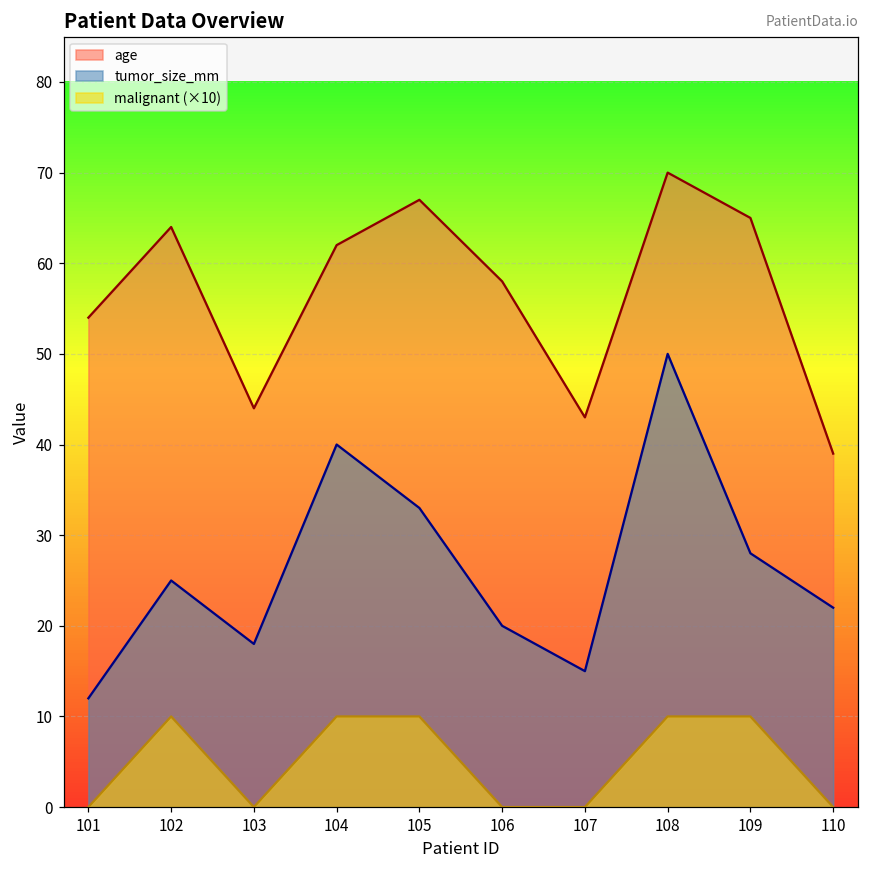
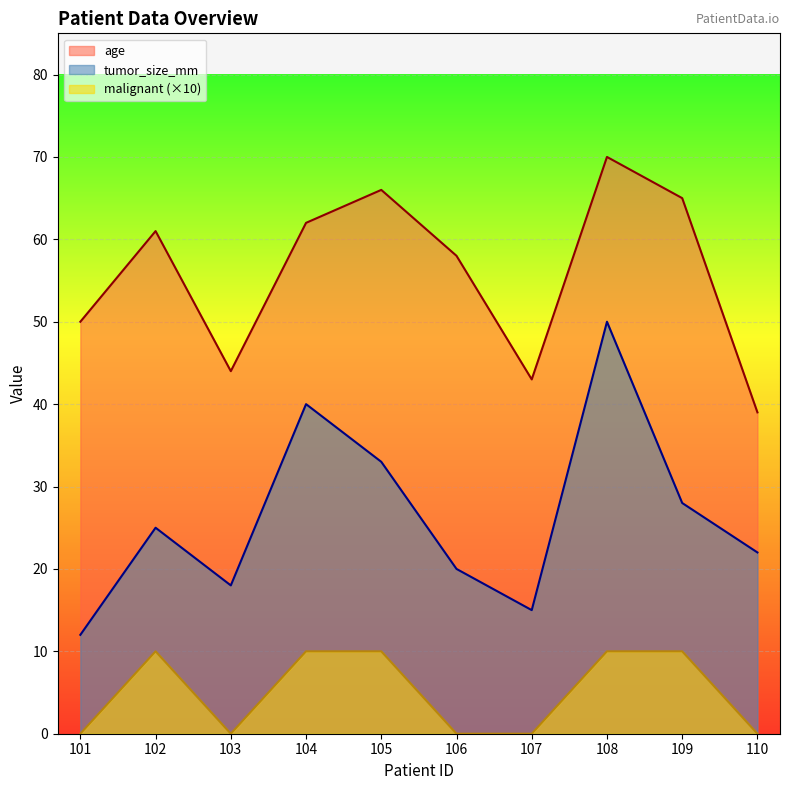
  {
    "age": {
-     "101": 54,
-     "102": 64,
+     "101": 50,
+     "102": 61,
      "103": 44,
      "104": 62,
-     "105": 67,
+     "105": 66,
      "106": 58,
      "107": 43,
      "108": 70,
      "109": 65,
      "110": 39
    },
    "tumor_size_mm": {
      "101": 12,
      "102": 25,
      "103": 18,
      "104": 40,
      "105": 33,
      "106": 20,
      "107": 15,
      "108": 50,
      "109": 28,
      "110": 22
    },
    "malignant (×10)": {
      "101": 0,
      "102": 10,
      "103": 0,
      "104": 10,
      "105": 10,
      "106": 0,
      "107": 0,
      "108": 10,
      "109": 10,
      "110": 0
    }
  }
